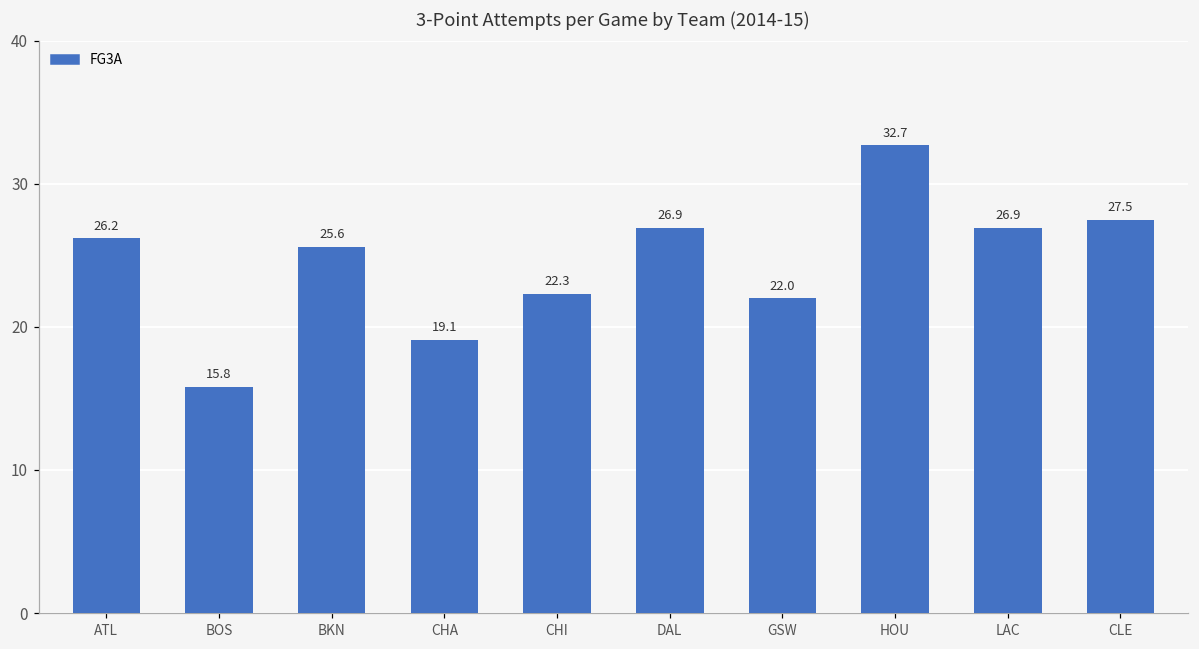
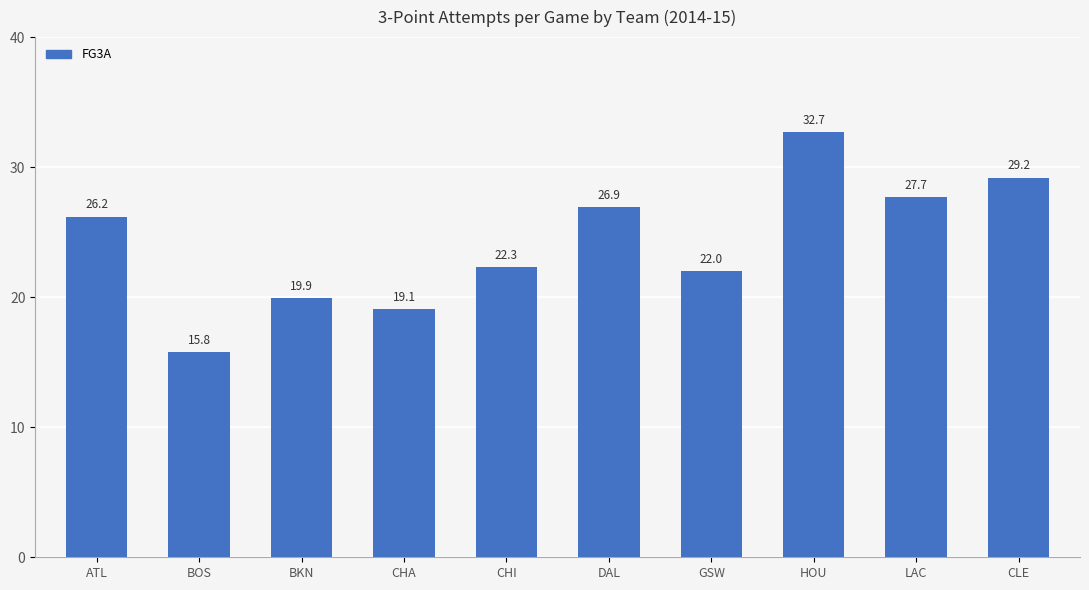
  {
    "ATL": 26.2,
    "BOS": 15.8,
-   "BKN": 25.6,
+   "BKN": 19.9,
    "CHA": 19.1,
    "CHI": 22.3,
    "DAL": 26.9,
    "GSW": 22.0,
    "HOU": 32.7,
-   "LAC": 26.9,
-   "CLE": 27.5
+   "LAC": 27.7,
+   "CLE": 29.2
  }
